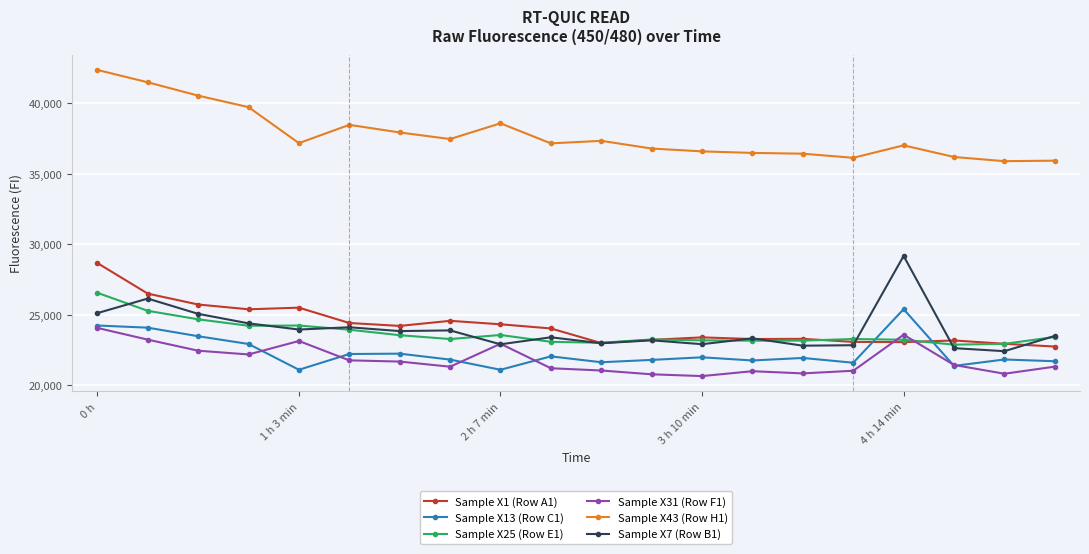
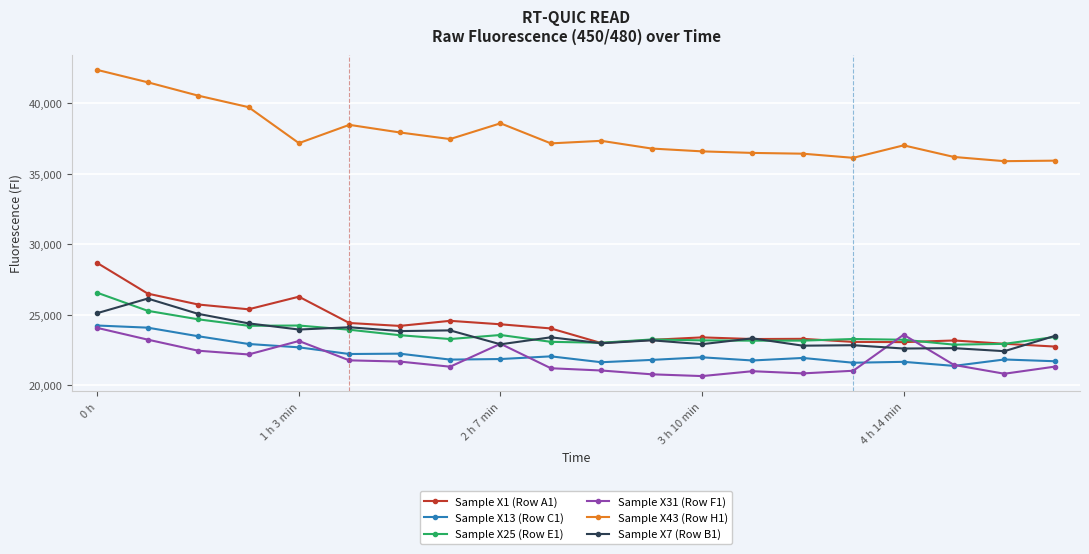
  {
    "Sample X1 (Row A1)": {
      "0 h": "28,700",
-     "1 h 3 min": "25,500",
+     "1 h 3 min": "26,300",
      "2 h 7 min": "24,300",
      "3 h 10 min": "23,400"
    },
    "Sample X13 (Row C1)": {
-     "1 h 3 min": "21,100",
-     "2 h 7 min": "21,100",
+     "1 h 3 min": "22,700",
+     "2 h 7 min": "21,800",
      "3 h 10 min": "22,000",
-     "4 h 14 min": "25,400"
+     "4 h 14 min": "21,600"
    },
    "Sample X25 (Row E1)": {
      "0 h": "26,500",
      "1 h 3 min": "24,200",
      "2 h 7 min": "23,600",
      "3 h 10 min": "23,200"
    },
    "Sample X31 (Row F1)": {
      "1 h 3 min": "23,100",
      "3 h 10 min": "20,600",
      "4 h 14 min": "23,600"
    },
    "Sample X43 (Row H1)": {
      "0 h": "42,400",
      "1 h 3 min": "37,200",
      "2 h 7 min": "38,600",
      "3 h 10 min": "36,600",
      "4 h 14 min": "37,000"
    },
    "Sample X7 (Row B1)": {
      "0 h": "25,100",
      "1 h 3 min": "23,900",
      "3 h 10 min": "22,900",
-     "4 h 14 min": "29,200"
+     "4 h 14 min": "22,600"
    }
  }
